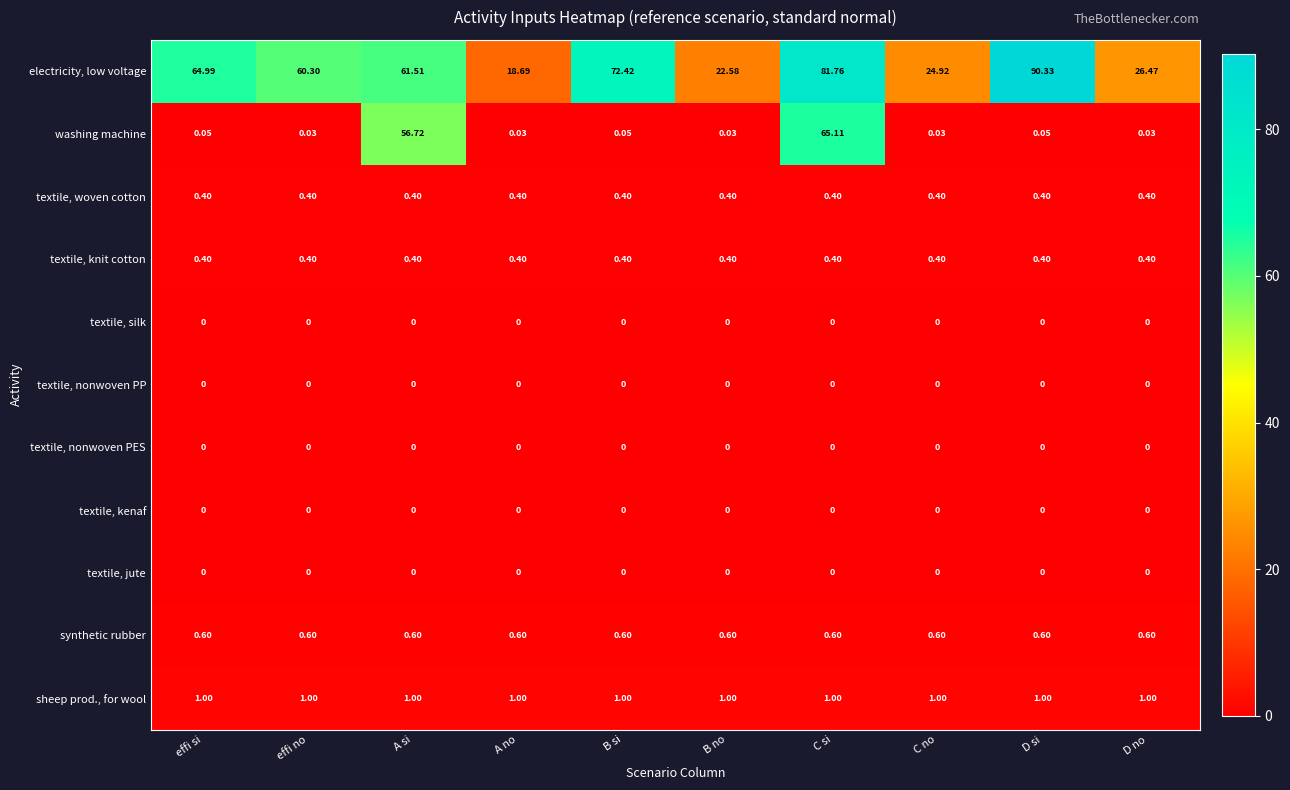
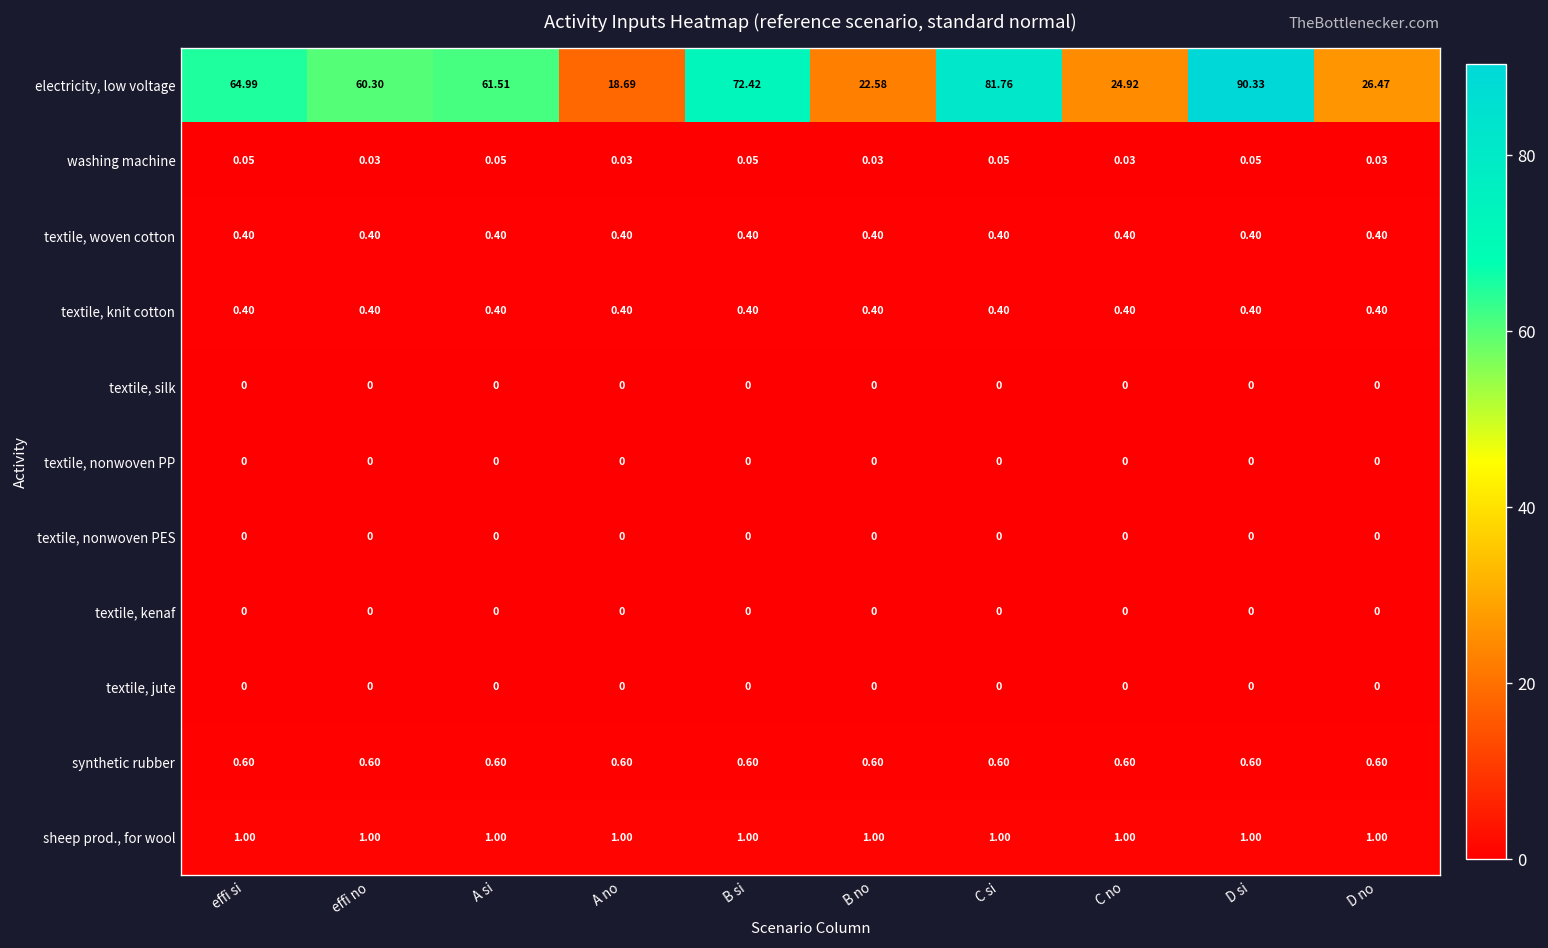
  {
    "electricity, low voltage": {
      "effi si": 64.99,
      "effi no": 60.30,
      "A si": 61.51,
      "A no": 18.69,
      "B si": 72.42,
      "B no": 22.58,
      "C si": 81.76,
      "C no": 24.92,
      "D si": 90.33,
      "D no": 26.47
    },
    "washing machine": {
      "effi si": 0.05,
      "effi no": 0.03,
-     "A si": 56.72,
+     "A si": 0.05,
      "A no": 0.03,
      "B si": 0.05,
      "B no": 0.03,
-     "C si": 65.11,
+     "C si": 0.05,
      "C no": 0.03,
      "D si": 0.05,
      "D no": 0.03
    },
    "textile, woven cotton": {
      "effi si": 0.40,
      "effi no": 0.40,
      "A si": 0.40,
      "A no": 0.40,
      "B si": 0.40,
      "B no": 0.40,
      "C si": 0.40,
      "C no": 0.40,
      "D si": 0.40,
      "D no": 0.40
    },
    "textile, knit cotton": {
      "effi si": 0.40,
      "effi no": 0.40,
      "A si": 0.40,
      "A no": 0.40,
      "B si": 0.40,
      "B no": 0.40,
      "C si": 0.40,
      "C no": 0.40,
      "D si": 0.40,
      "D no": 0.40
    },
    "textile, silk": {
      "effi si": 0,
      "effi no": 0,
      "A si": 0,
      "A no": 0,
      "B si": 0,
      "B no": 0,
      "C si": 0,
      "C no": 0,
      "D si": 0,
      "D no": 0
    },
    "textile, nonwoven PP": {
      "effi si": 0,
      "effi no": 0,
      "A si": 0,
      "A no": 0,
      "B si": 0,
      "B no": 0,
      "C si": 0,
      "C no": 0,
      "D si": 0,
      "D no": 0
    },
    "textile, nonwoven PES": {
      "effi si": 0,
      "effi no": 0,
      "A si": 0,
      "A no": 0,
      "B si": 0,
      "B no": 0,
      "C si": 0,
      "C no": 0,
      "D si": 0,
      "D no": 0
    },
    "textile, kenaf": {
      "effi si": 0,
      "effi no": 0,
      "A si": 0,
      "A no": 0,
      "B si": 0,
      "B no": 0,
      "C si": 0,
      "C no": 0,
      "D si": 0,
      "D no": 0
    },
    "textile, jute": {
      "effi si": 0,
      "effi no": 0,
      "A si": 0,
      "A no": 0,
      "B si": 0,
      "B no": 0,
      "C si": 0,
      "C no": 0,
      "D si": 0,
      "D no": 0
    },
    "synthetic rubber": {
      "effi si": 0.60,
      "effi no": 0.60,
      "A si": 0.60,
      "A no": 0.60,
      "B si": 0.60,
      "B no": 0.60,
      "C si": 0.60,
      "C no": 0.60,
      "D si": 0.60,
      "D no": 0.60
    },
    "sheep prod., for wool": {
      "effi si": 1.00,
      "effi no": 1.00,
      "A si": 1.00,
      "A no": 1.00,
      "B si": 1.00,
      "B no": 1.00,
      "C si": 1.00,
      "C no": 1.00,
      "D si": 1.00,
      "D no": 1.00
    }
  }
